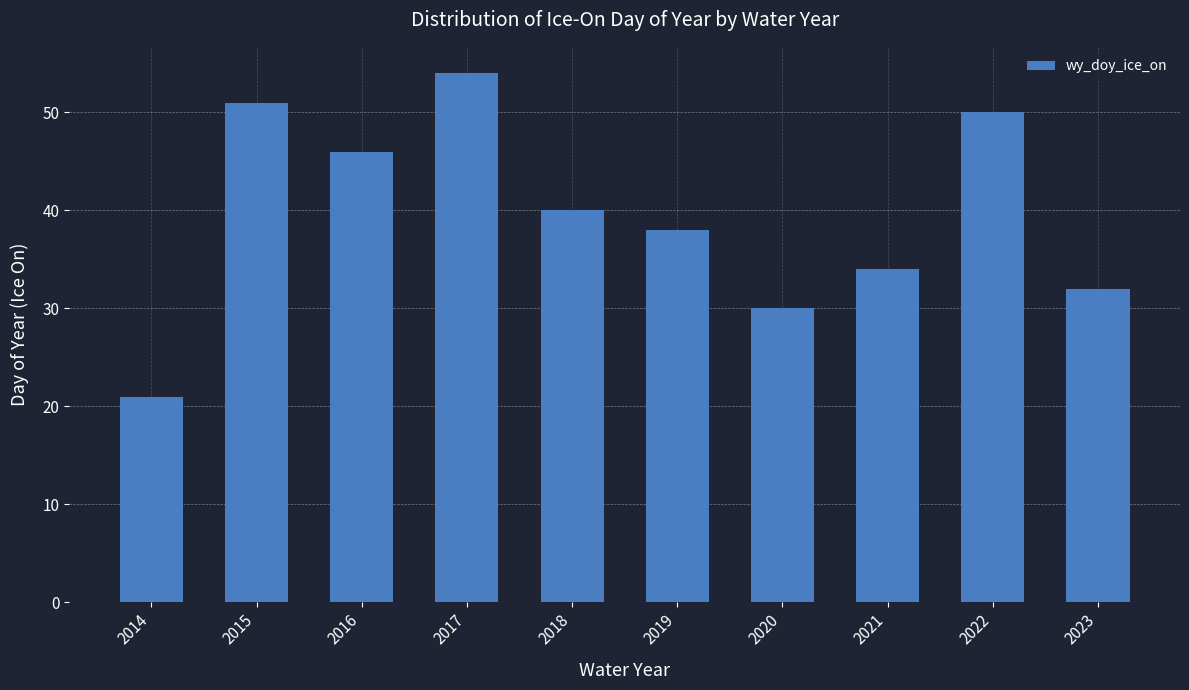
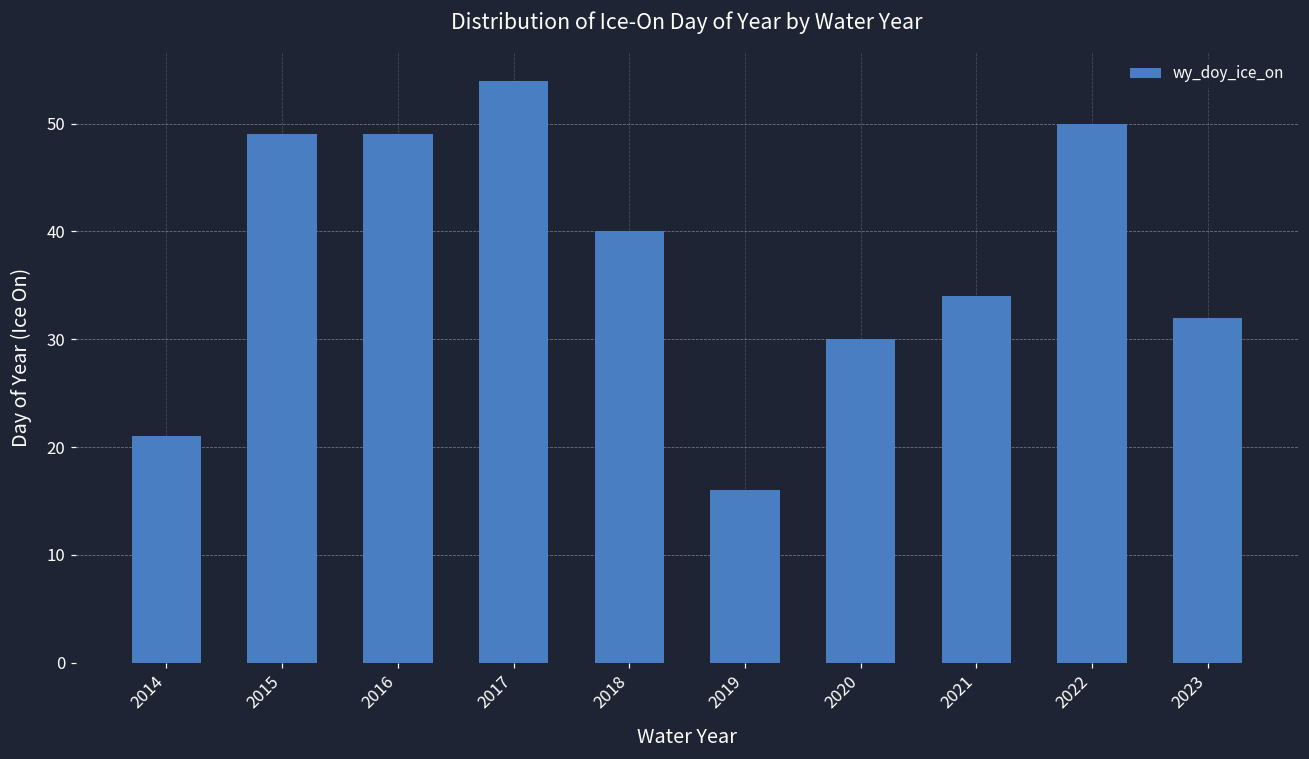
  {
    "2014": 21,
-   "2015": 51,
-   "2016": 46,
+   "2015": 49,
+   "2016": 49,
    "2017": 54,
    "2018": 40,
-   "2019": 38,
+   "2019": 16,
    "2020": 30,
    "2021": 34,
    "2022": 50,
    "2023": 32
  }
